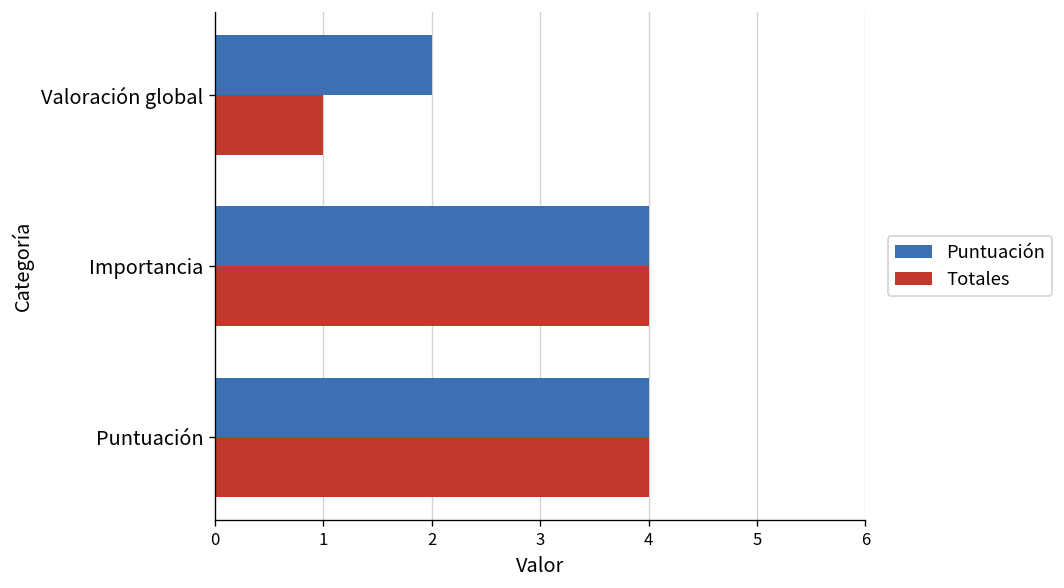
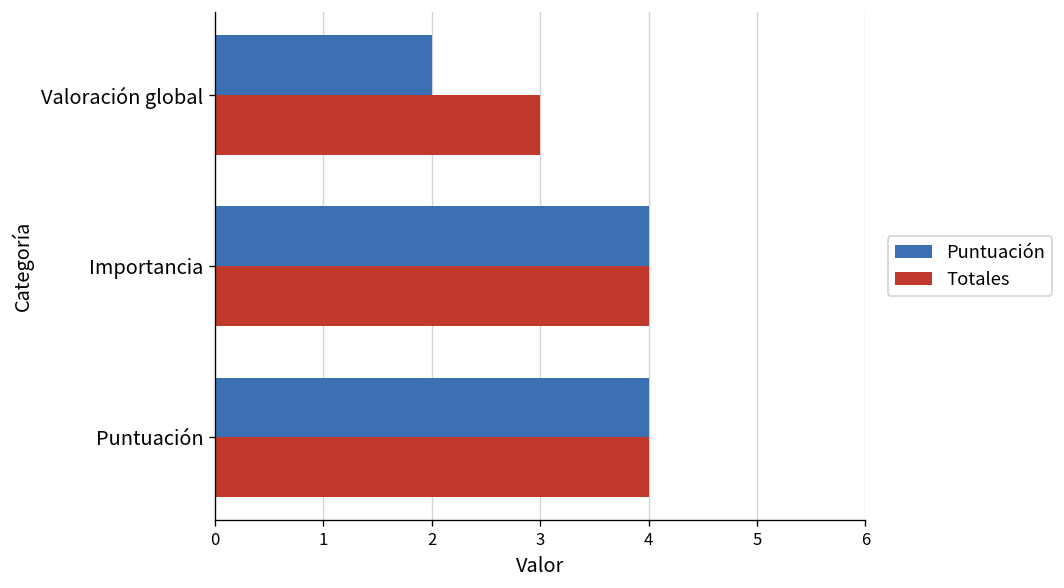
  {
    "Puntuación": {
      "Valoración global": 2,
      "Importancia": 4,
      "Puntuación": 4
    },
    "Totales": {
-     "Valoración global": 1,
+     "Valoración global": 3,
      "Importancia": 4,
      "Puntuación": 4
    }
  }
